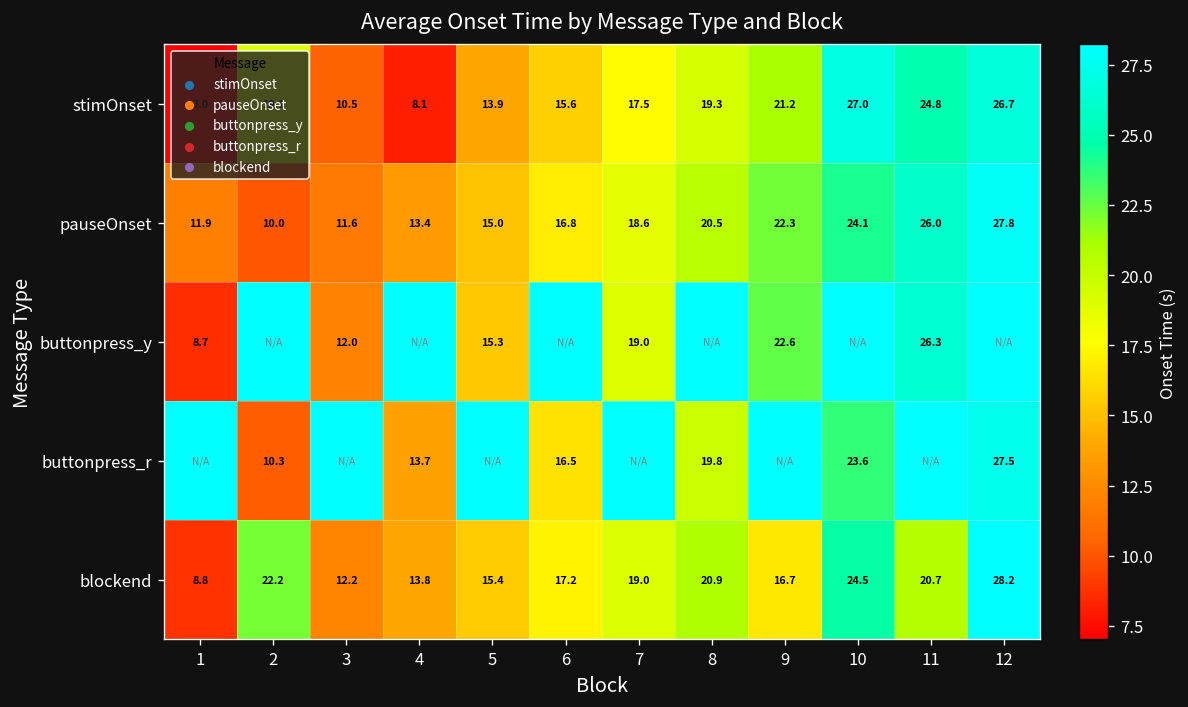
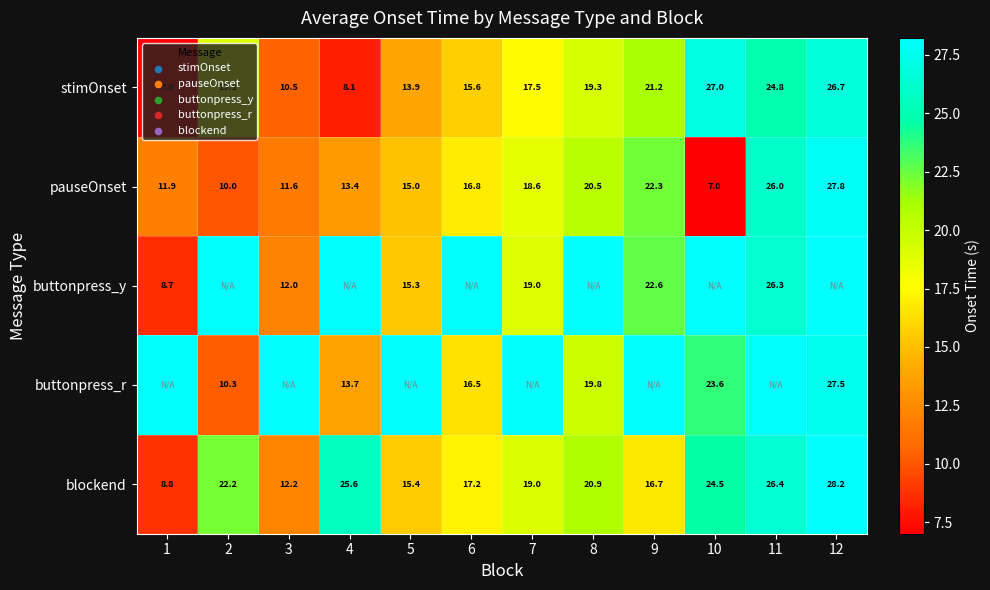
  {
    "stimOnset": {
      "3": 10.5,
      "4": 8.1,
      "5": 13.9,
      "6": 15.6,
      "7": 17.5,
      "8": 19.3,
      "9": 21.2,
      "10": 27.0,
      "11": 24.8,
      "12": 26.7
    },
    "pauseOnset": {
      "1": 11.9,
      "2": 10.0,
      "3": 11.6,
      "4": 13.4,
      "5": 15.0,
      "6": 16.8,
      "7": 18.6,
      "8": 20.5,
      "9": 22.3,
-     "10": 24.1,
+     "10": 7.0,
      "11": 26.0,
      "12": 27.8
    },
    "buttonpress_y": {
      "1": 8.7,
      "3": 12.0,
      "5": 15.3,
      "7": 19.0,
      "9": 22.6,
      "11": 26.3
    },
    "buttonpress_r": {
      "2": 10.3,
      "4": 13.7,
      "6": 16.5,
      "8": 19.8,
      "10": 23.6,
      "12": 27.5
    },
    "blockend": {
      "1": 8.8,
      "2": 22.2,
      "3": 12.2,
-     "4": 13.8,
+     "4": 25.6,
      "5": 15.4,
      "6": 17.2,
      "7": 19.0,
      "8": 20.9,
      "9": 16.7,
      "10": 24.5,
-     "11": 20.7,
+     "11": 26.4,
      "12": 28.2
    }
  }
